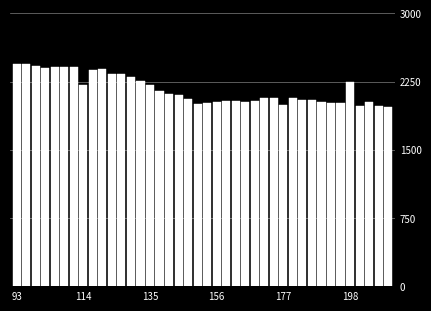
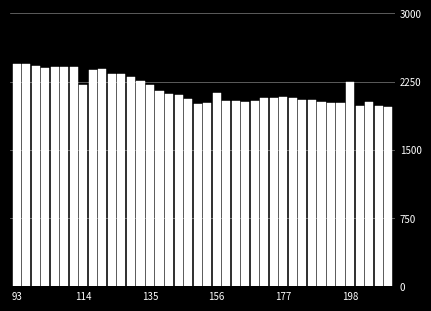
  {
    "93": 2400,
    "114": 2200,
    "135": 2200,
-   "156": 2000,
-   "177": 2000,
+   "156": 2100,
+   "177": 2100,
    "198": 2200
  }
